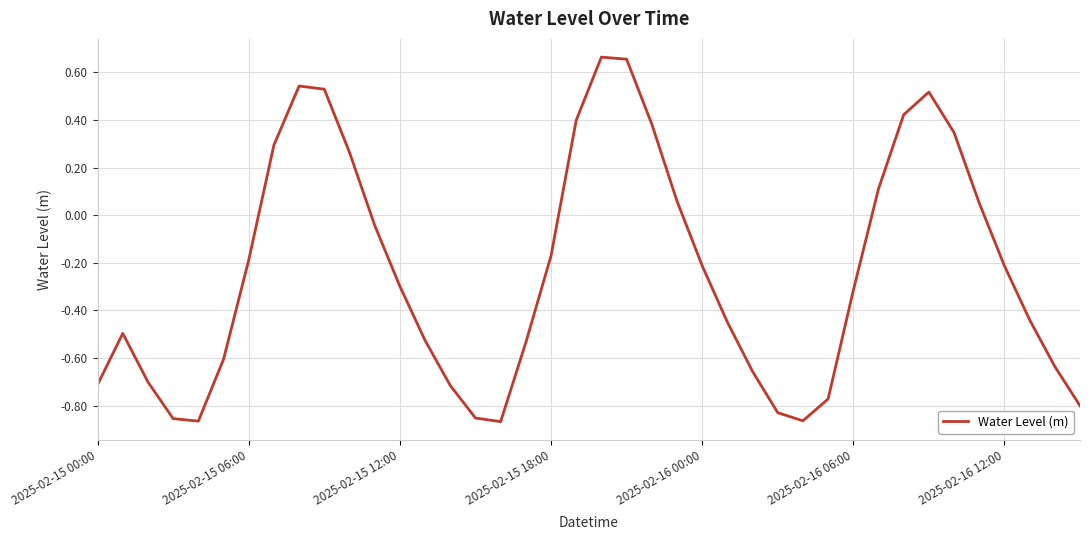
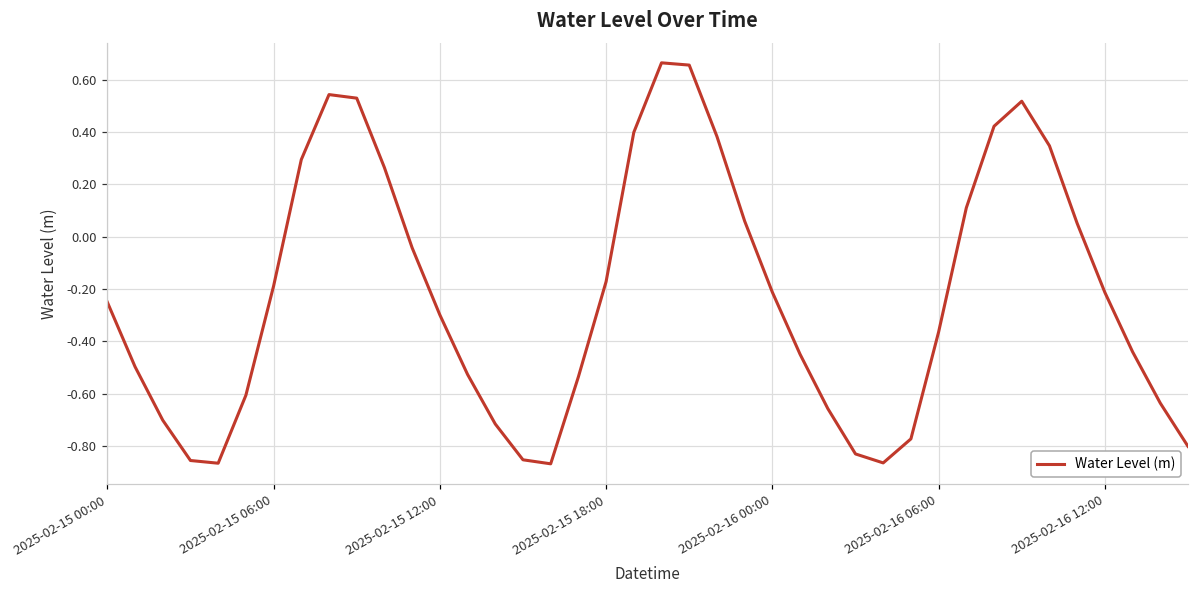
  {
-   "2025-02-15 00:00": -0.71,
+   "2025-02-15 00:00": -0.25,
    "2025-02-15 06:00": -0.19,
    "2025-02-15 12:00": -0.30,
    "2025-02-15 18:00": -0.17,
    "2025-02-16 00:00": -0.21,
-   "2025-02-16 06:00": -0.32,
+   "2025-02-16 06:00": -0.36,
    "2025-02-16 12:00": -0.21
  }
